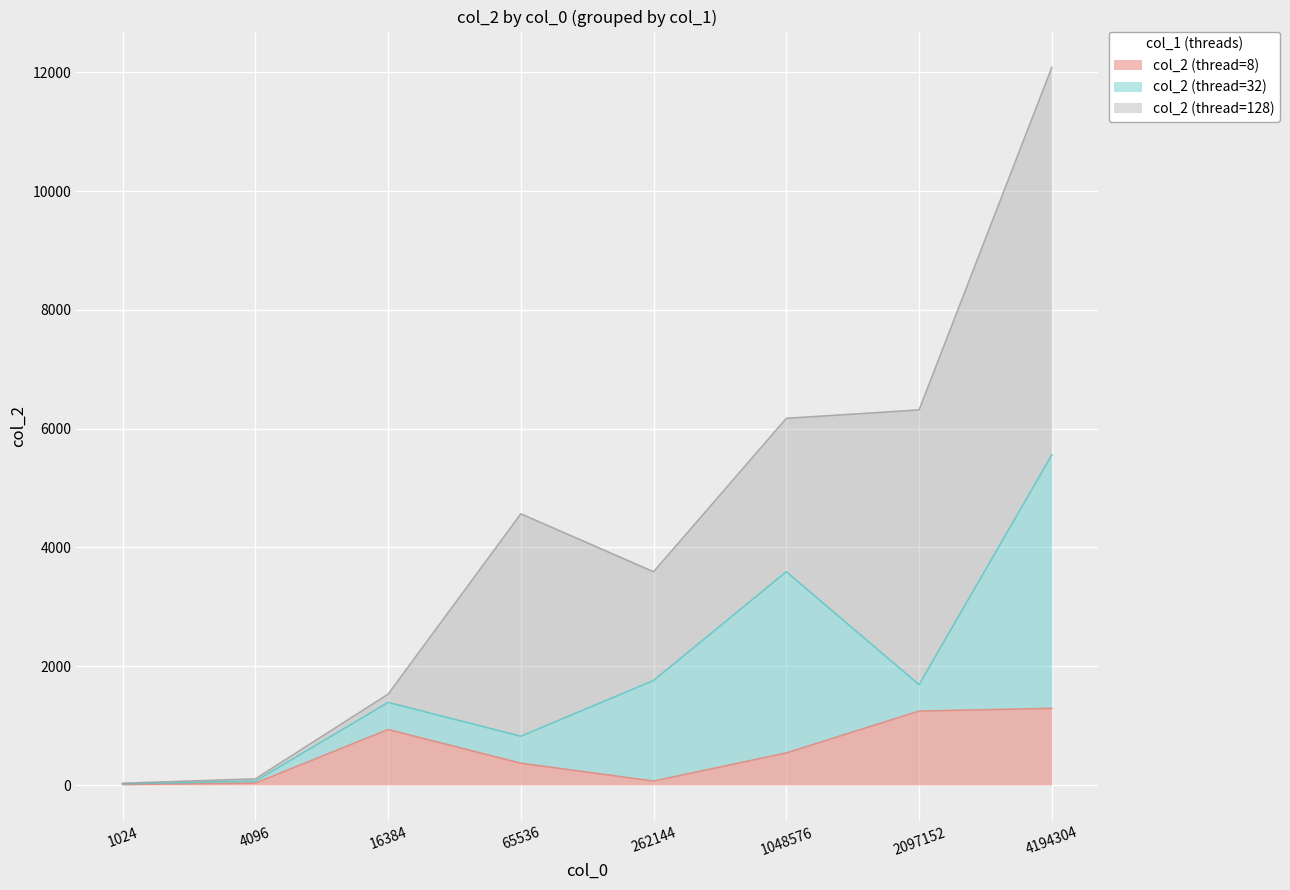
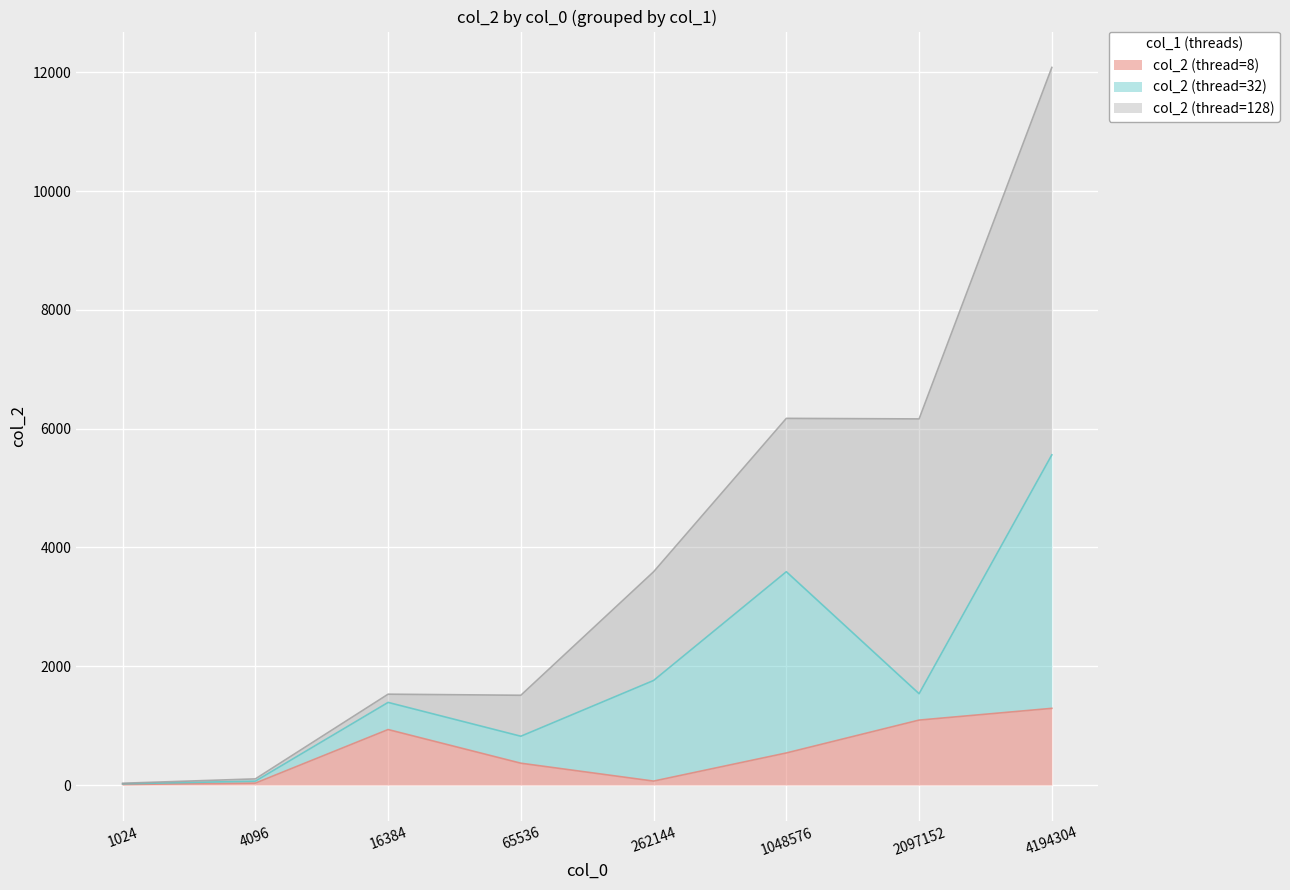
  {
    "col_2 (thread=8)": {
      "16384": 900,
      "65536": 400,
      "262144": 100,
      "1048576": 500,
-     "2097152": 1200,
+     "2097152": 1100,
      "4194304": 1300
    },
    "col_2 (thread=32)": {
      "16384": 500,
      "65536": 500,
      "262144": 1700,
      "1048576": 3100,
      "2097152": 400,
      "4194304": 4300
    },
    "col_2 (thread=128)": {
      "16384": 100,
-     "65536": 3700,
+     "65536": 700,
      "262144": 1800,
      "1048576": 2600,
      "2097152": 4600,
      "4194304": 6500
    }
  }
